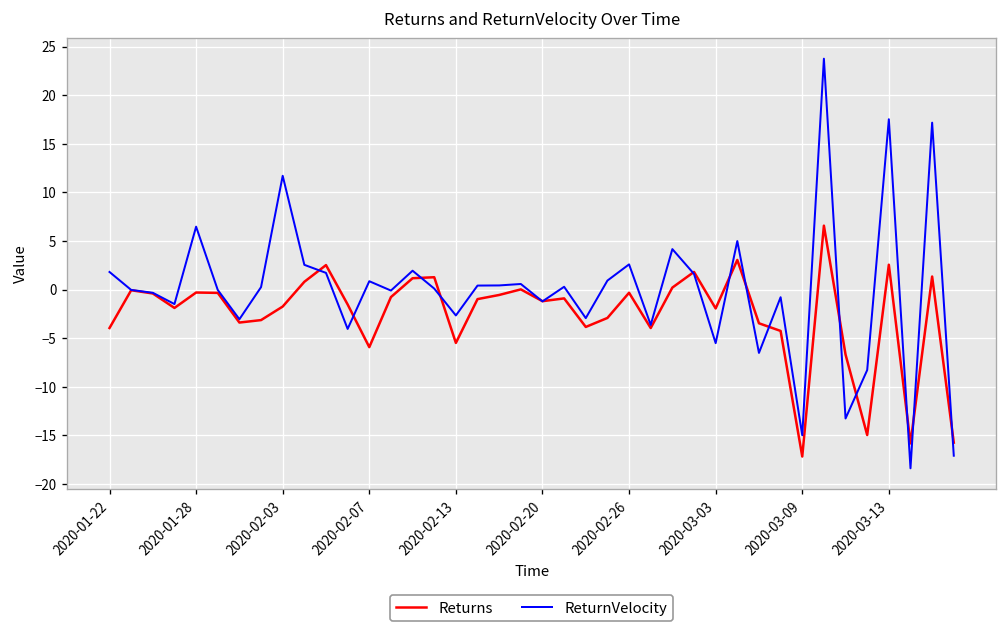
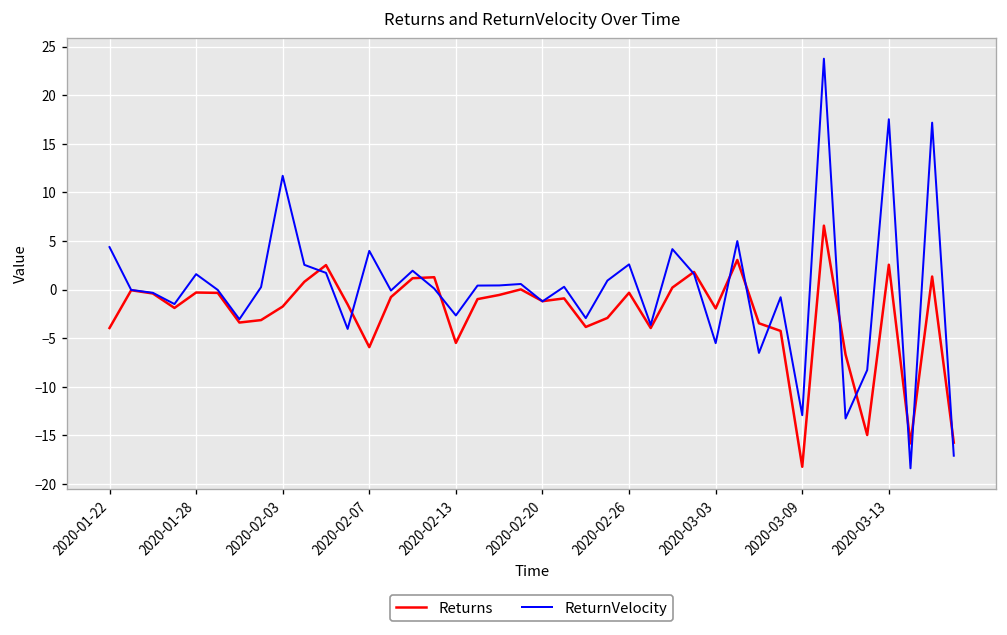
  {
    "Returns": {
      "2020-01-22": -4,
      "2020-01-28": 0,
      "2020-02-03": -2,
      "2020-02-07": -6,
      "2020-02-13": -5,
      "2020-02-26": 0,
      "2020-03-03": -2,
-     "2020-03-09": -17,
+     "2020-03-09": -18,
      "2020-03-13": 3
    },
    "ReturnVelocity": {
-     "2020-01-22": 2,
-     "2020-01-28": 6,
+     "2020-01-22": 4,
+     "2020-01-28": 2,
      "2020-02-03": 12,
-     "2020-02-07": 1,
+     "2020-02-07": 4,
      "2020-02-13": -3,
      "2020-02-26": 3,
      "2020-03-03": -6,
-     "2020-03-09": -15,
+     "2020-03-09": -13,
      "2020-03-13": 18
    }
  }
